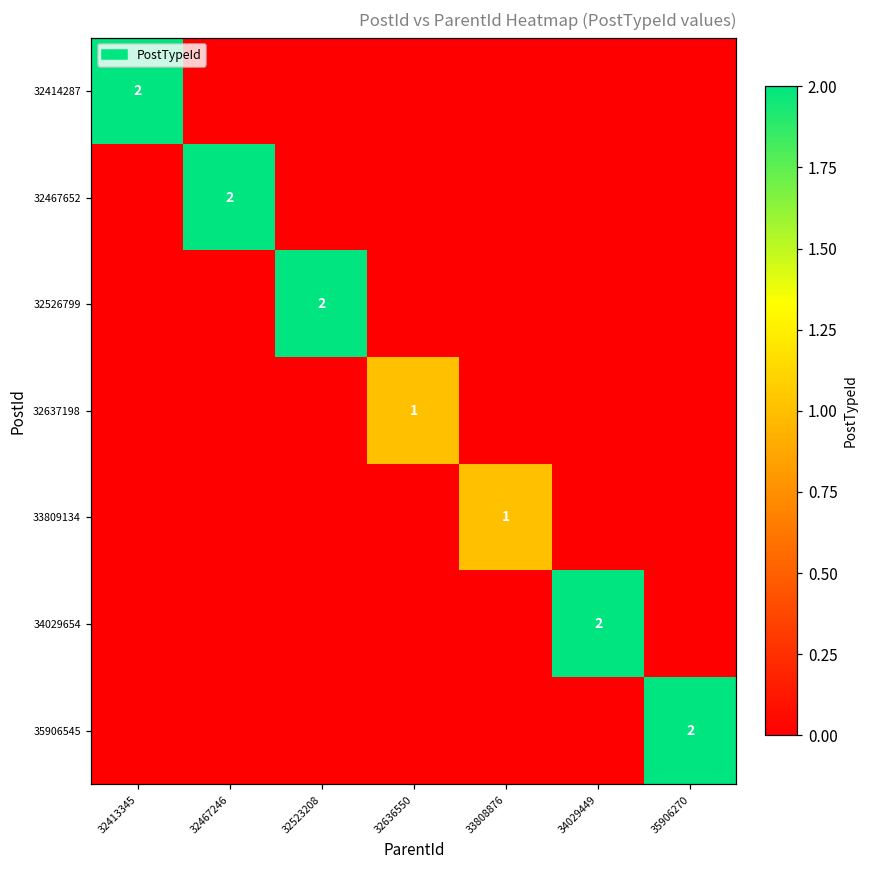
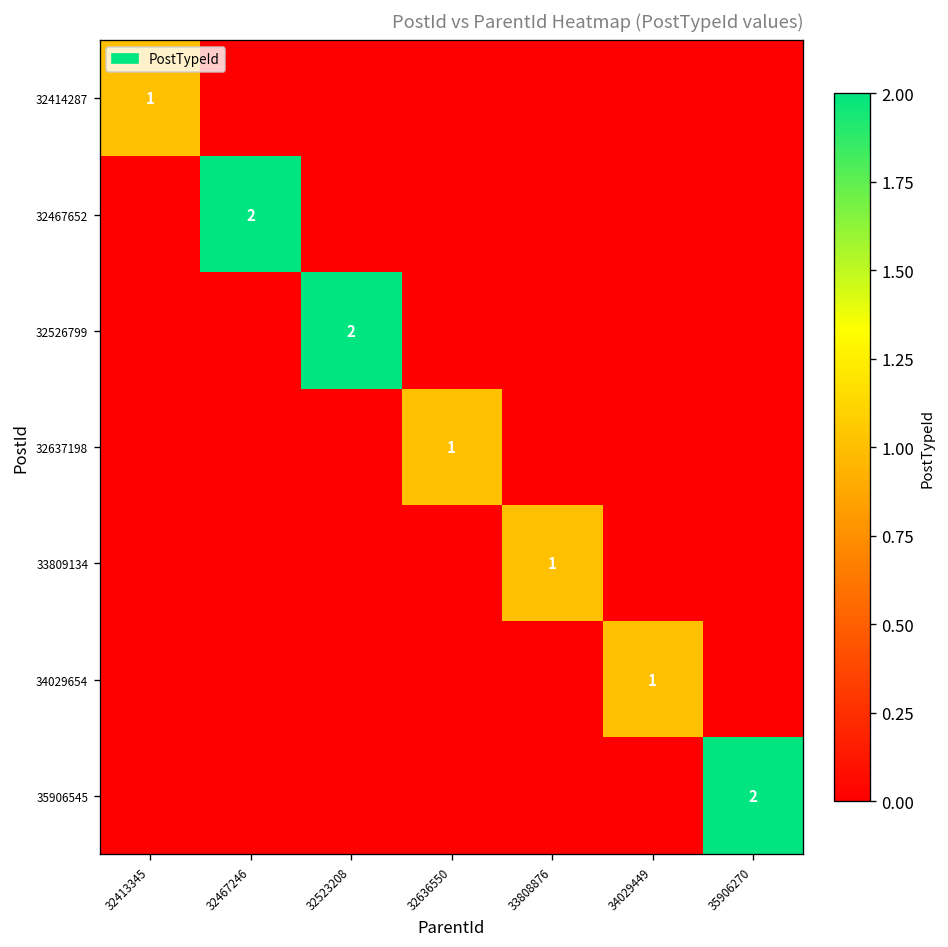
  {
    "32414287": {
-     "32413345": 2
+     "32413345": 1
    },
    "32467652": {
      "32467246": 2
    },
    "32526799": {
      "32523208": 2
    },
    "32637198": {
      "32636550": 1
    },
    "33809134": {
      "33808876": 1
    },
    "34029654": {
-     "34029449": 2
+     "34029449": 1
    },
    "35906545": {
      "35906270": 2
    }
  }
